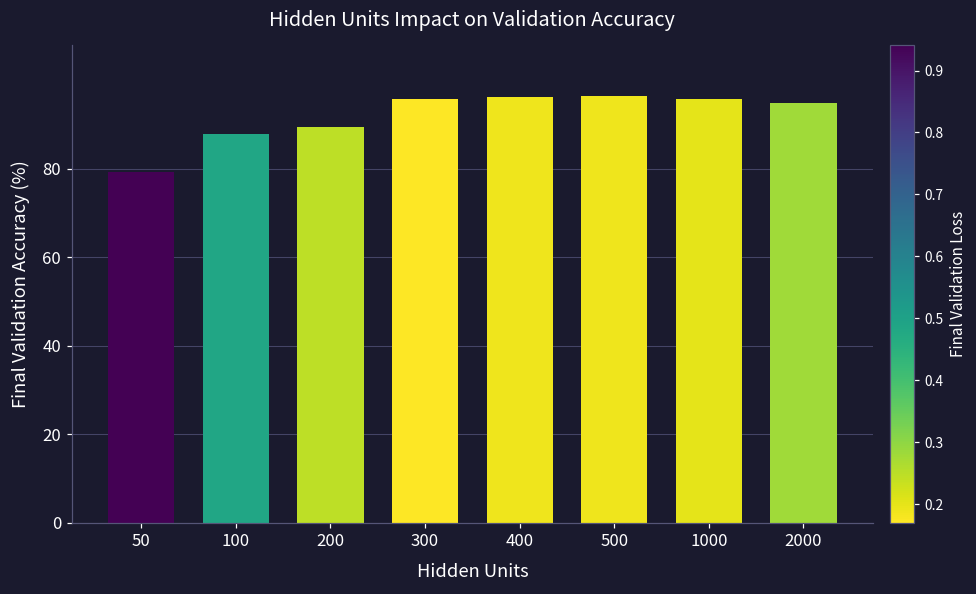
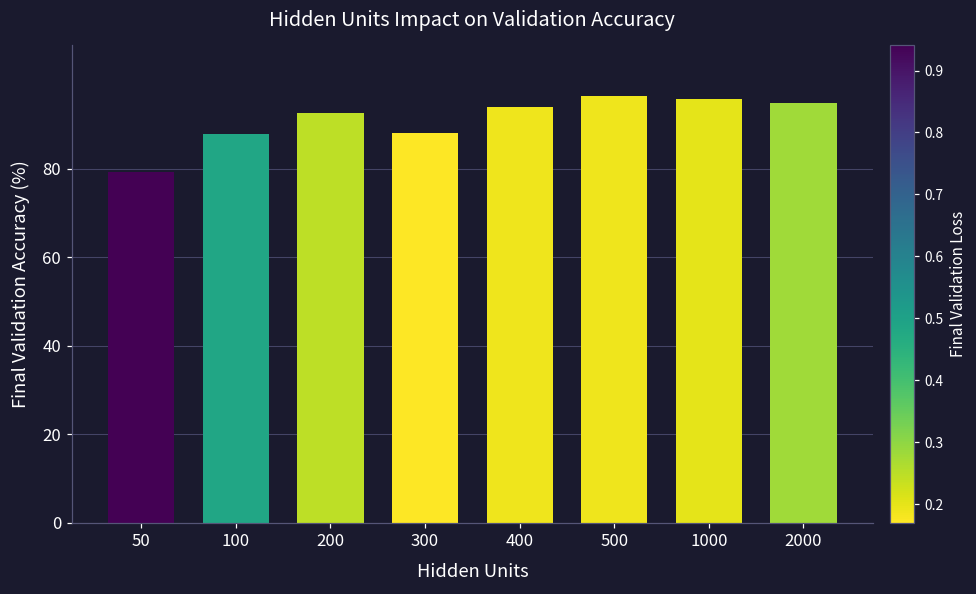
  {
    "50": 79,
    "100": 88,
-   "200": 90,
-   "300": 96,
-   "400": 96,
+   "200": 93,
+   "300": 88,
+   "400": 94,
    "500": 96,
    "1000": 96,
    "2000": 95
  }
